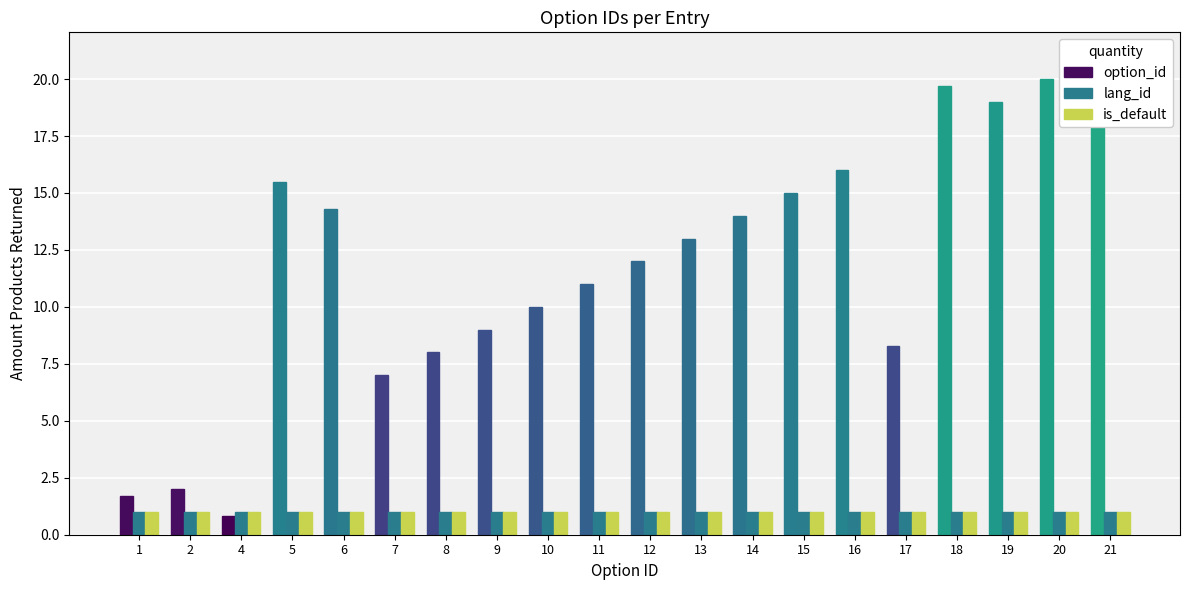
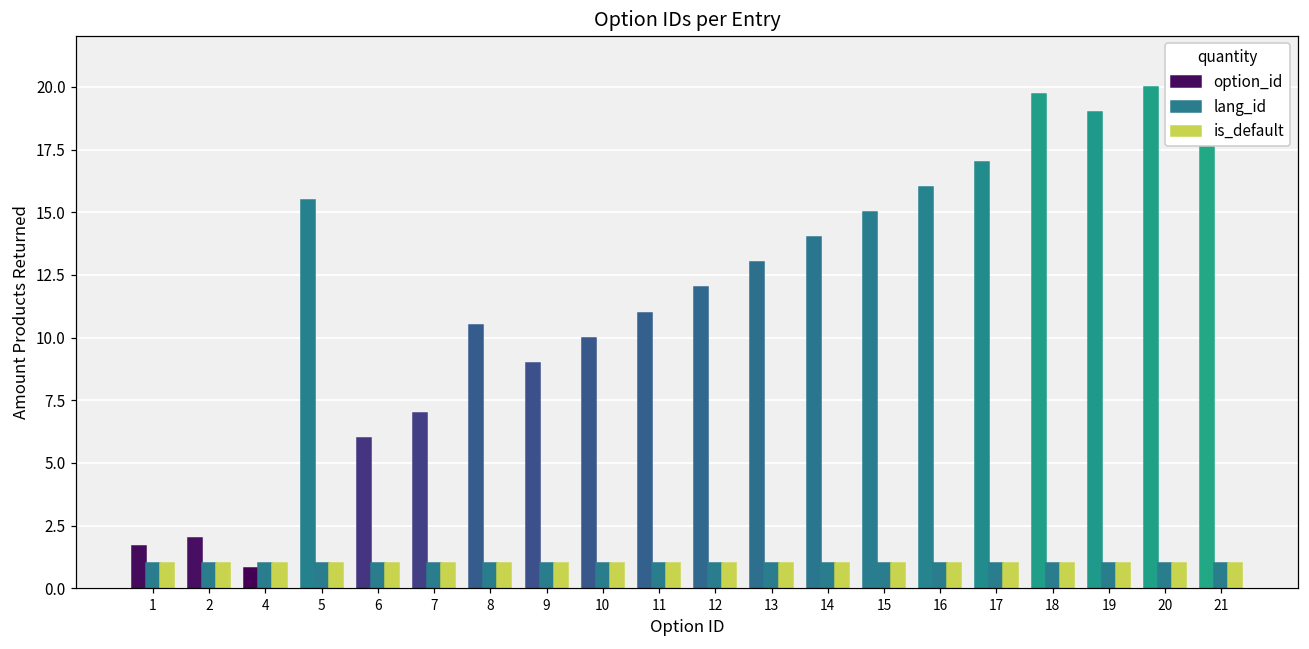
  {
    "option_id": {
      "1": 1.7,
      "2": 2.0,
      "4": 0.8,
      "5": 15.5,
-     "6": 14.3,
+     "6": 6.0,
      "7": 7.0,
-     "8": 8.0,
+     "8": 10.5,
      "9": 9.0,
      "10": 10.0,
      "11": 11.0,
      "12": 12.0,
      "13": 13.0,
      "14": 14.0,
      "15": 15.0,
      "16": 16.0,
-     "17": 8.3,
+     "17": 17.0,
      "18": 19.7,
      "19": 19.0,
      "20": 20.0
    },
    "lang_id": {
      "1": 1.0,
      "2": 1.0,
      "4": 1.0,
      "5": 1.0,
      "6": 1.0,
      "7": 1.0,
      "8": 1.0,
      "9": 1.0,
      "10": 1.0,
      "11": 1.0,
      "12": 1.0,
      "13": 1.0,
      "14": 1.0,
      "15": 1.0,
      "16": 1.0,
      "17": 1.0,
      "18": 1.0,
      "19": 1.0,
      "20": 1.0,
      "21": 1.0
    },
    "is_default": {
      "1": 1.0,
      "2": 1.0,
      "4": 1.0,
      "5": 1.0,
      "6": 1.0,
      "7": 1.0,
      "8": 1.0,
      "9": 1.0,
      "10": 1.0,
      "11": 1.0,
      "12": 1.0,
      "13": 1.0,
      "14": 1.0,
      "15": 1.0,
      "16": 1.0,
      "17": 1.0,
      "18": 1.0,
      "19": 1.0,
      "20": 1.0,
      "21": 1.0
    }
  }
